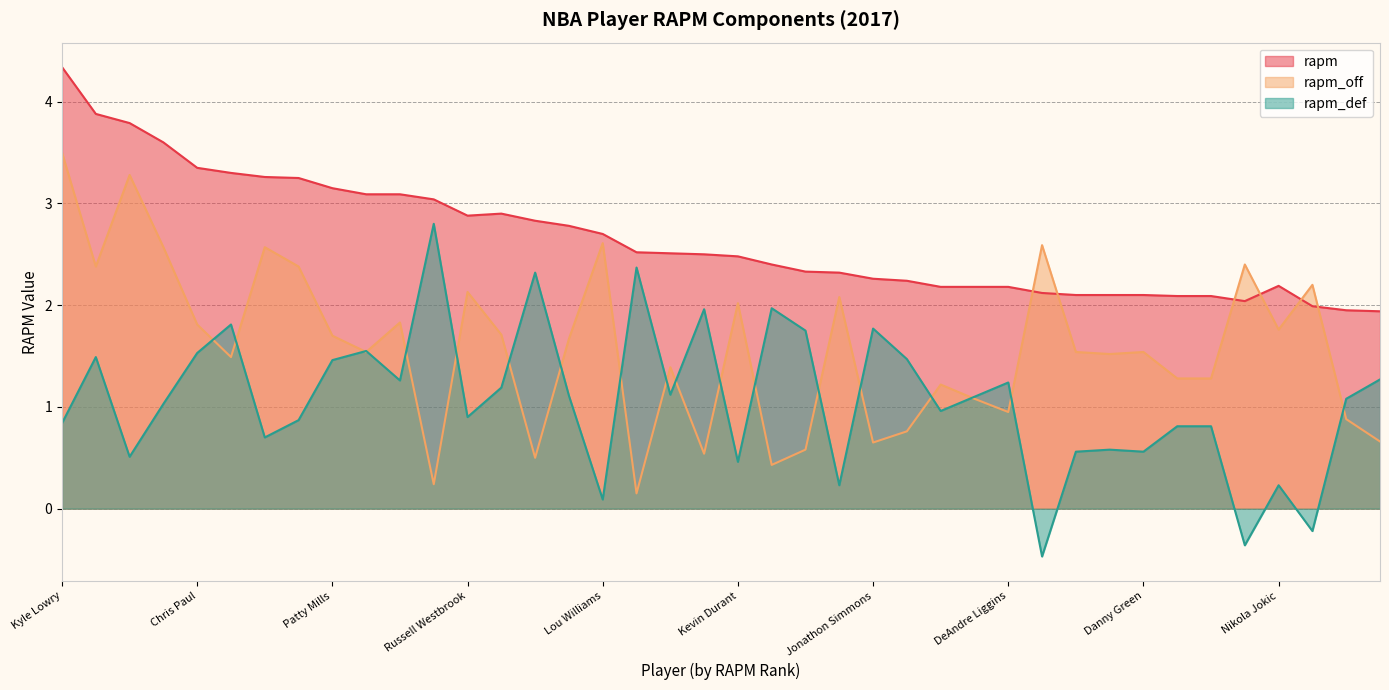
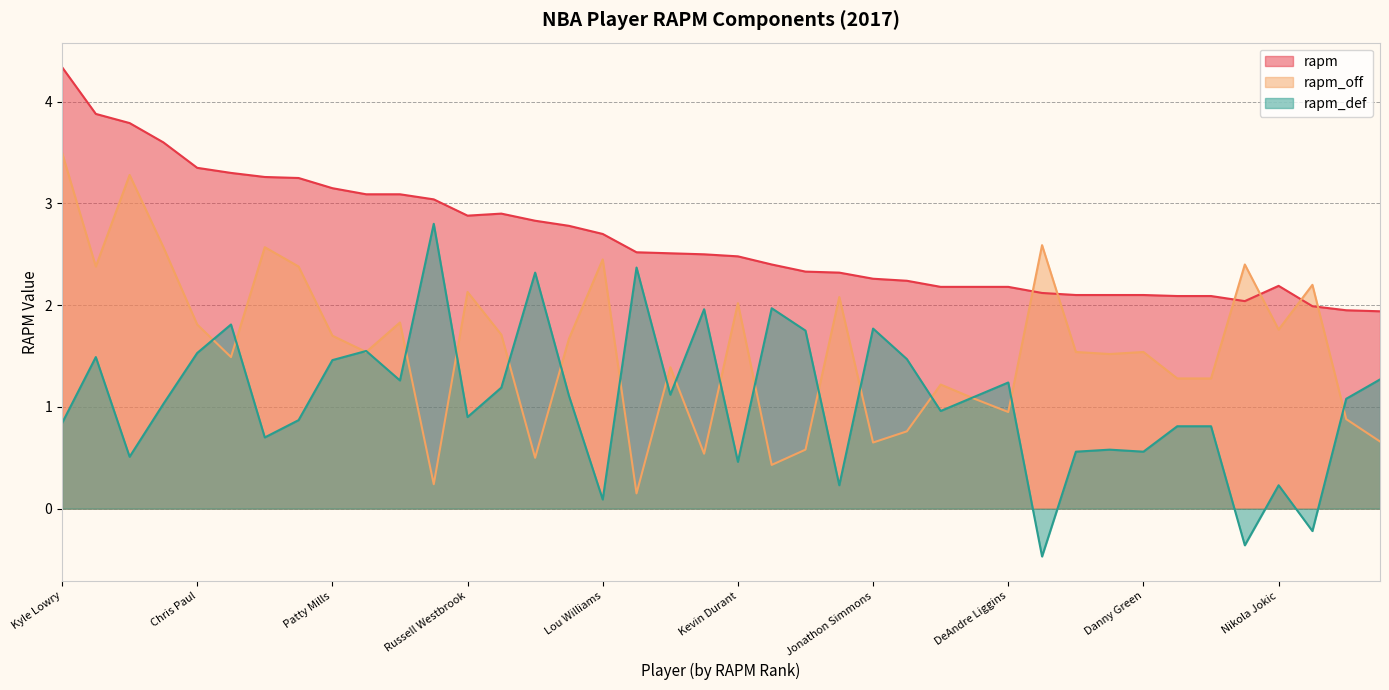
  {
    "rapm": {
      "Kyle Lowry": 4.34,
      "Chris Paul": 3.35,
      "Patty Mills": 3.15,
      "Russell Westbrook": 2.88,
      "Lou Williams": 2.70,
      "Kevin Durant": 2.48,
      "Jonathon Simmons": 2.26,
      "DeAndre Liggins": 2.18,
      "Danny Green": 2.10,
      "Nikola Jokic": 2.19
    },
    "rapm_off": {
      "Kyle Lowry": 3.50,
      "Chris Paul": 1.81,
      "Patty Mills": 1.70,
      "Russell Westbrook": 2.13,
-     "Lou Williams": 2.61,
+     "Lou Williams": 2.45,
      "Kevin Durant": 2.02,
      "Jonathon Simmons": 0.65,
      "DeAndre Liggins": 0.95,
      "Danny Green": 1.54,
      "Nikola Jokic": 1.76
    }
  }
